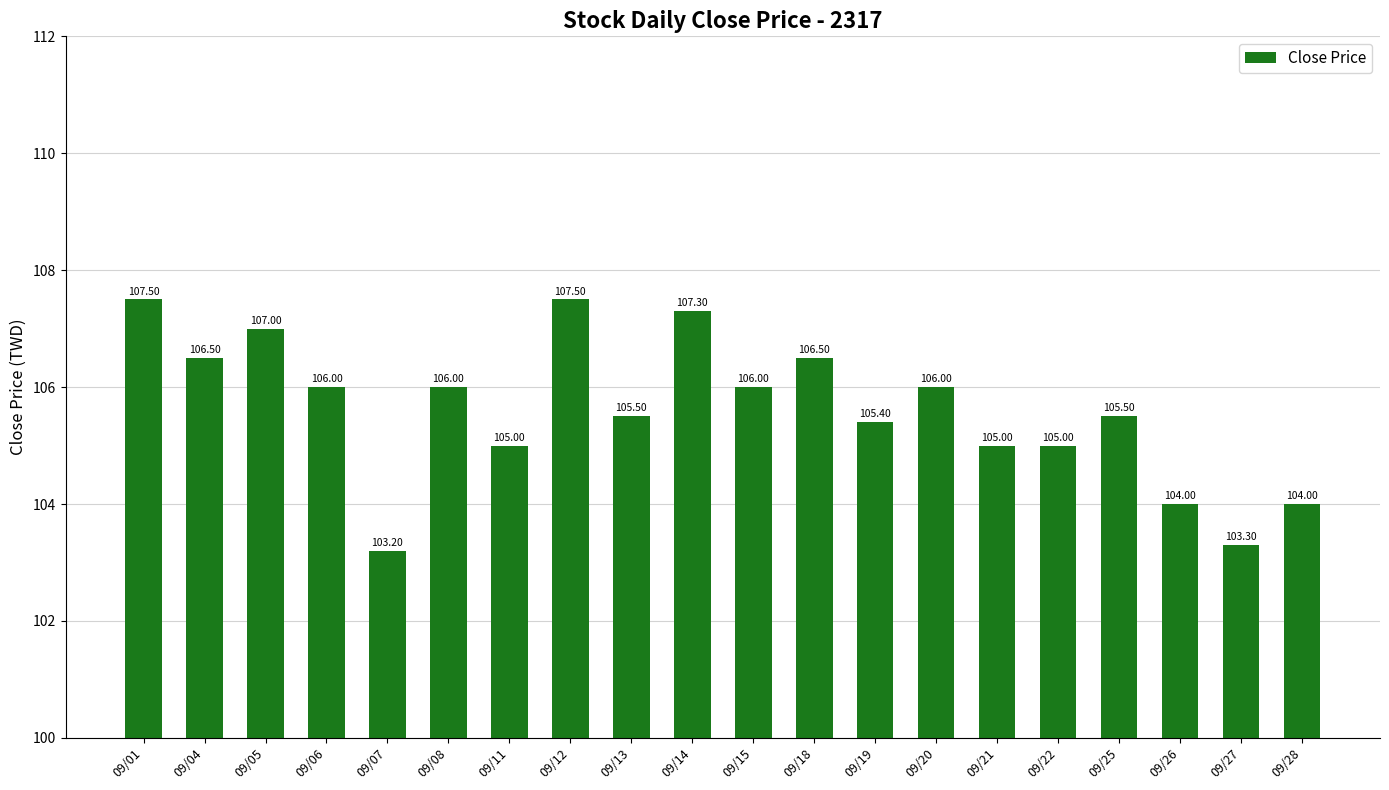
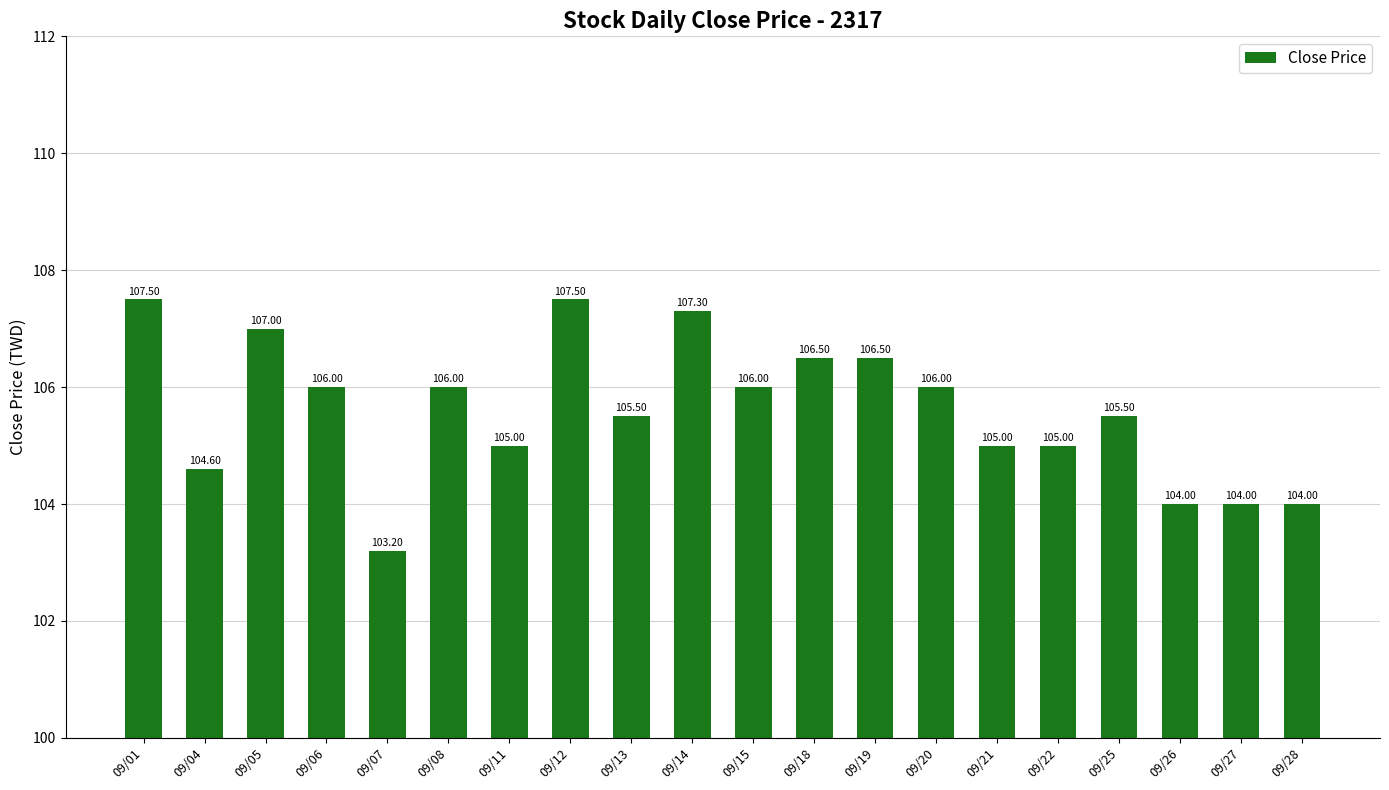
  {
    "09/01": 107.50,
-   "09/04": 106.50,
+   "09/04": 104.60,
    "09/05": 107.00,
    "09/06": 106.00,
    "09/07": 103.20,
    "09/08": 106.00,
    "09/11": 105.00,
    "09/12": 107.50,
    "09/13": 105.50,
    "09/14": 107.30,
    "09/15": 106.00,
    "09/18": 106.50,
-   "09/19": 105.40,
+   "09/19": 106.50,
    "09/20": 106.00,
    "09/21": 105.00,
    "09/22": 105.00,
    "09/25": 105.50,
    "09/26": 104.00,
-   "09/27": 103.30,
+   "09/27": 104.00,
    "09/28": 104.00
  }
